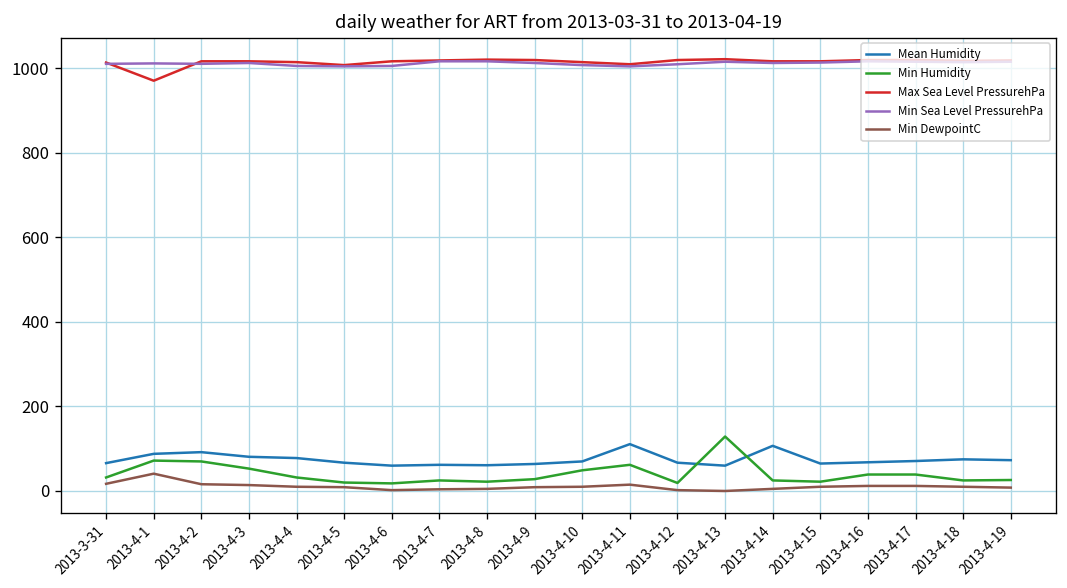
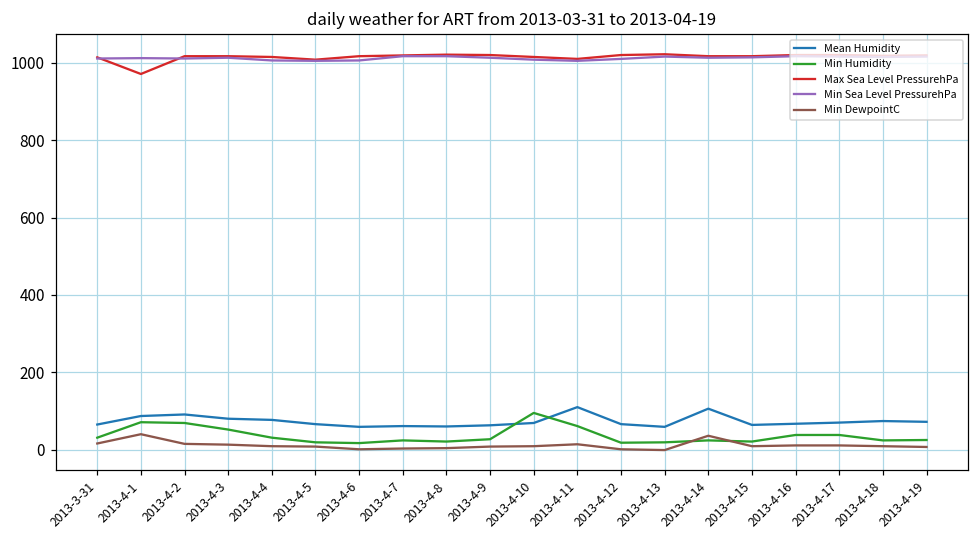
  {
    "Mean Humidity": {
      "2013-3-31": 70,
      "2013-4-1": 90,
      "2013-4-2": 90,
      "2013-4-3": 80,
      "2013-4-4": 80,
      "2013-4-5": 70,
      "2013-4-6": 60,
      "2013-4-7": 60,
      "2013-4-8": 60,
      "2013-4-9": 60,
      "2013-4-10": 70,
      "2013-4-11": 110,
      "2013-4-12": 70,
      "2013-4-13": 60,
      "2013-4-14": 110,
      "2013-4-15": 60,
      "2013-4-16": 70,
      "2013-4-17": 70,
      "2013-4-18": 70,
      "2013-4-19": 70
    },
    "Min Humidity": {
      "2013-3-31": 30,
      "2013-4-1": 70,
      "2013-4-2": 70,
      "2013-4-3": 50,
      "2013-4-4": 30,
      "2013-4-5": 20,
      "2013-4-6": 20,
      "2013-4-7": 20,
      "2013-4-8": 20,
      "2013-4-9": 30,
-     "2013-4-10": 50,
+     "2013-4-10": 100,
      "2013-4-11": 60,
      "2013-4-12": 20,
-     "2013-4-13": 130,
+     "2013-4-13": 20,
      "2013-4-14": 20,
      "2013-4-15": 20,
      "2013-4-16": 40,
      "2013-4-17": 40,
      "2013-4-18": 20,
      "2013-4-19": 30
    },
    "Max Sea Level PressurehPa": {
      "2013-4-1": 970,
      "2013-4-4": 1020,
      "2013-4-6": 1020,
      "2013-4-12": 1020
    },
    "Min Sea Level PressurehPa": {
      "2013-4-1": 1010,
      "2013-4-4": 1010,
      "2013-4-6": 1010,
      "2013-4-12": 1010
    },
    "Min DewpointC": {
      "2013-3-31": 20,
      "2013-4-1": 40,
      "2013-4-2": 20,
      "2013-4-3": 10,
      "2013-4-4": 10,
      "2013-4-5": 10,
      "2013-4-6": 0,
      "2013-4-7": 0,
      "2013-4-8": 0,
      "2013-4-9": 10,
      "2013-4-10": 10,
      "2013-4-11": 10,
      "2013-4-12": 0,
      "2013-4-13": 0,
-     "2013-4-14": 0,
+     "2013-4-14": 40,
      "2013-4-15": 10,
      "2013-4-16": 10,
      "2013-4-17": 10,
      "2013-4-18": 10,
      "2013-4-19": 10
    }
  }
